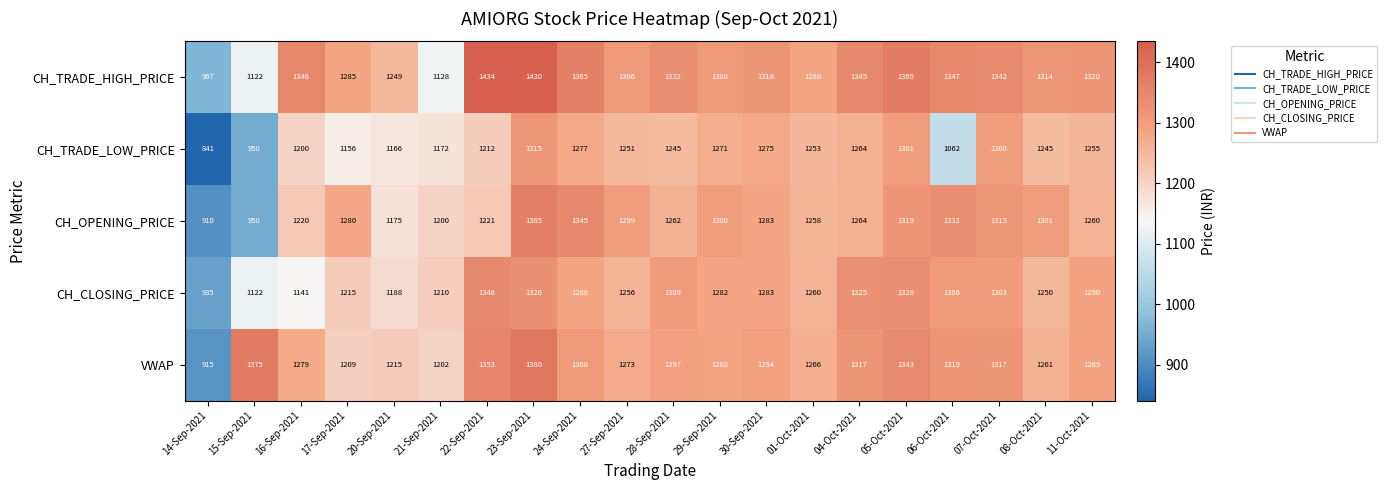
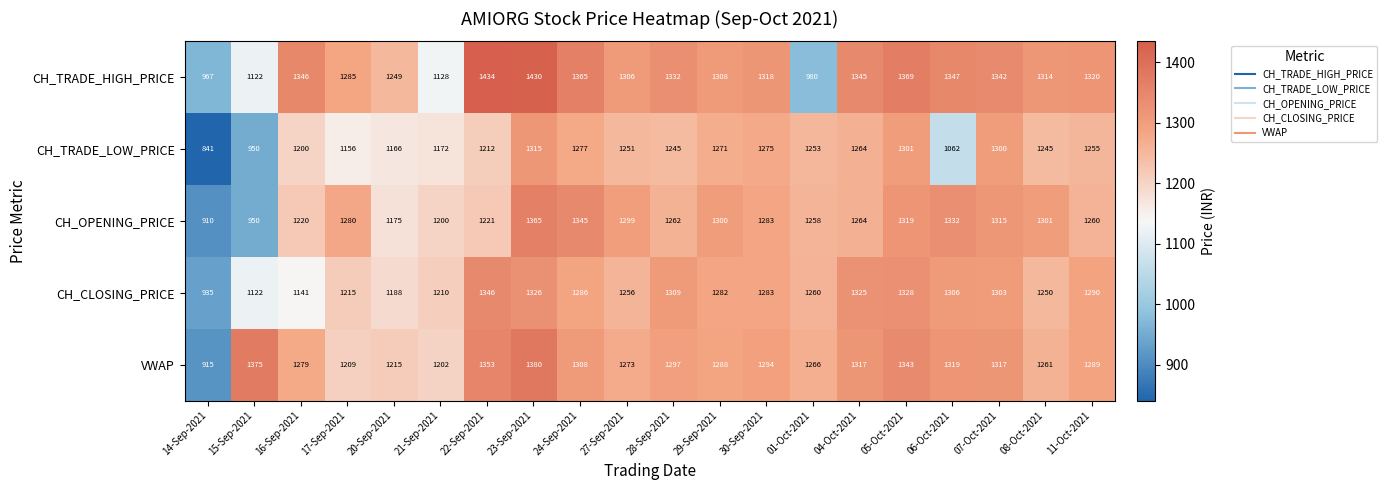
  {
    "CH_TRADE_HIGH_PRICE": {
      "14-Sep-2021": 967,
      "15-Sep-2021": 1122,
      "16-Sep-2021": 1346,
      "17-Sep-2021": 1285,
      "20-Sep-2021": 1249,
      "21-Sep-2021": 1128,
      "22-Sep-2021": 1434,
      "23-Sep-2021": 1430,
      "24-Sep-2021": 1365,
      "27-Sep-2021": 1306,
      "28-Sep-2021": 1332,
      "29-Sep-2021": 1308,
      "30-Sep-2021": 1318,
-     "01-Oct-2021": 1288,
+     "01-Oct-2021": 980,
      "04-Oct-2021": 1345,
      "05-Oct-2021": 1369,
      "06-Oct-2021": 1347,
      "07-Oct-2021": 1342,
      "08-Oct-2021": 1314,
      "11-Oct-2021": 1320
    },
    "CH_TRADE_LOW_PRICE": {
      "14-Sep-2021": 841,
      "15-Sep-2021": 950,
      "16-Sep-2021": 1200,
      "17-Sep-2021": 1156,
      "20-Sep-2021": 1166,
      "21-Sep-2021": 1172,
      "22-Sep-2021": 1212,
      "23-Sep-2021": 1315,
      "24-Sep-2021": 1277,
      "27-Sep-2021": 1251,
      "28-Sep-2021": 1245,
      "29-Sep-2021": 1271,
      "30-Sep-2021": 1275,
      "01-Oct-2021": 1253,
      "04-Oct-2021": 1264,
      "05-Oct-2021": 1301,
      "06-Oct-2021": 1062,
      "07-Oct-2021": 1300,
      "08-Oct-2021": 1245,
      "11-Oct-2021": 1255
    },
    "CH_OPENING_PRICE": {
      "14-Sep-2021": 910,
      "15-Sep-2021": 950,
      "16-Sep-2021": 1220,
      "17-Sep-2021": 1280,
      "20-Sep-2021": 1175,
      "21-Sep-2021": 1200,
      "22-Sep-2021": 1221,
      "23-Sep-2021": 1365,
      "24-Sep-2021": 1345,
      "27-Sep-2021": 1299,
      "28-Sep-2021": 1262,
      "29-Sep-2021": 1300,
      "30-Sep-2021": 1283,
      "01-Oct-2021": 1258,
      "04-Oct-2021": 1264,
      "05-Oct-2021": 1319,
      "06-Oct-2021": 1332,
      "07-Oct-2021": 1315,
      "08-Oct-2021": 1301,
      "11-Oct-2021": 1260
    },
    "CH_CLOSING_PRICE": {
      "14-Sep-2021": 935,
      "15-Sep-2021": 1122,
      "16-Sep-2021": 1141,
      "17-Sep-2021": 1215,
      "20-Sep-2021": 1188,
      "21-Sep-2021": 1210,
      "22-Sep-2021": 1346,
      "23-Sep-2021": 1326,
      "24-Sep-2021": 1286,
      "27-Sep-2021": 1256,
      "28-Sep-2021": 1309,
      "29-Sep-2021": 1282,
      "30-Sep-2021": 1283,
      "01-Oct-2021": 1260,
      "04-Oct-2021": 1325,
      "05-Oct-2021": 1328,
      "06-Oct-2021": 1306,
      "07-Oct-2021": 1303,
      "08-Oct-2021": 1250,
      "11-Oct-2021": 1290
    },
    "VWAP": {
      "14-Sep-2021": 915,
      "15-Sep-2021": 1375,
      "16-Sep-2021": 1279,
      "17-Sep-2021": 1209,
      "20-Sep-2021": 1215,
      "21-Sep-2021": 1202,
      "22-Sep-2021": 1353,
      "23-Sep-2021": 1380,
      "24-Sep-2021": 1308,
      "27-Sep-2021": 1273,
      "28-Sep-2021": 1297,
      "29-Sep-2021": 1288,
      "30-Sep-2021": 1294,
      "01-Oct-2021": 1266,
      "04-Oct-2021": 1317,
      "05-Oct-2021": 1343,
      "06-Oct-2021": 1319,
      "07-Oct-2021": 1317,
      "08-Oct-2021": 1261,
      "11-Oct-2021": 1289
    }
  }
